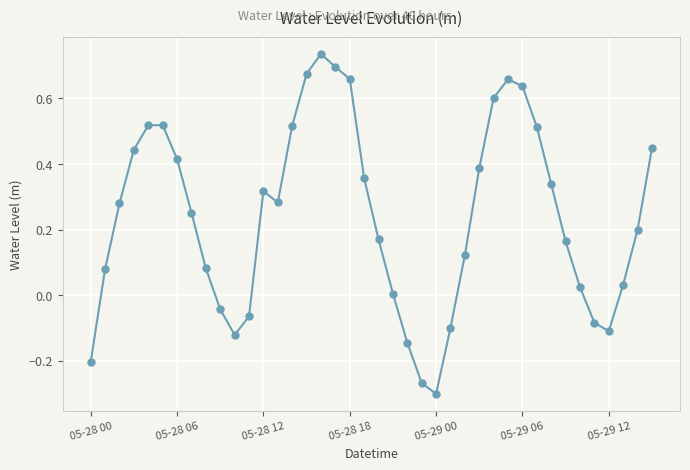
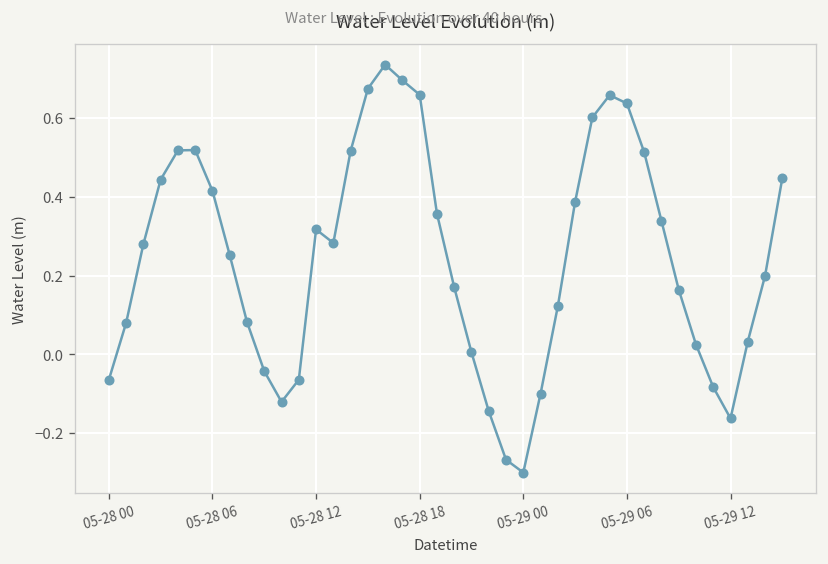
  {
-   "05-28 00": -0.20,
+   "05-28 00": -0.06,
    "05-28 06": 0.42,
    "05-28 12": 0.32,
    "05-28 18": 0.66,
    "05-29 00": -0.30,
    "05-29 06": 0.64,
-   "05-29 12": -0.11
+   "05-29 12": -0.16
  }
